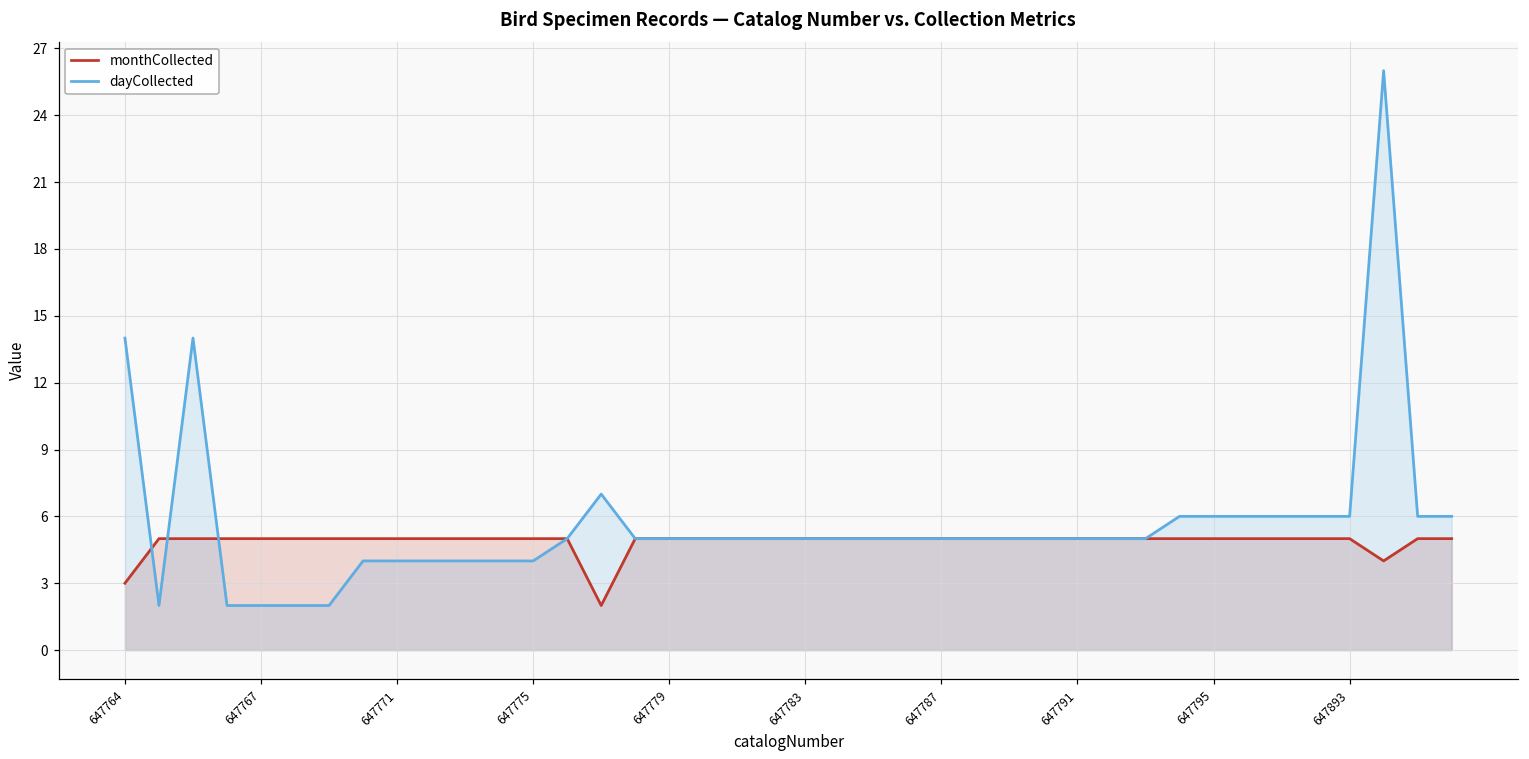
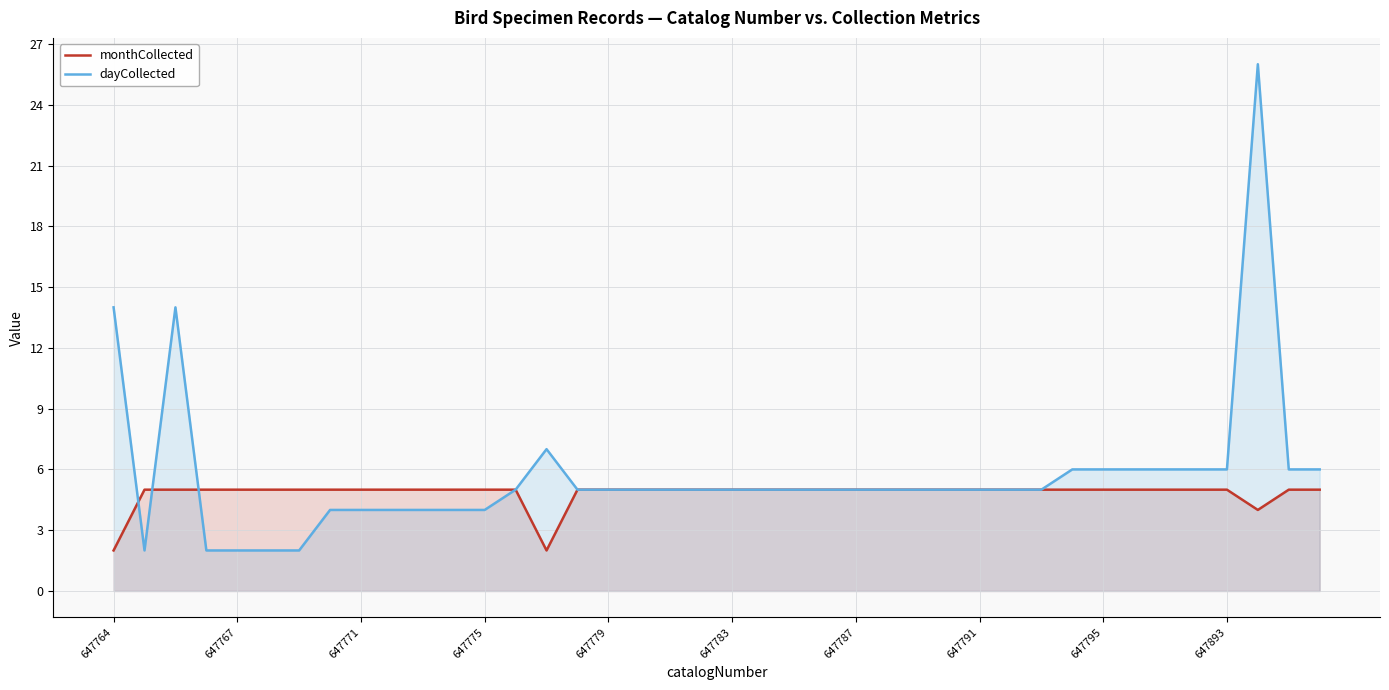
  {
    "monthCollected": {
-     "647764": 3,
+     "647764": 2,
      "647767": 5,
      "647771": 5,
      "647775": 5,
      "647795": 5,
      "647893": 5
    },
    "dayCollected": {
      "647764": 14,
      "647767": 2,
      "647771": 4,
      "647775": 4,
      "647795": 6,
      "647893": 6
    }
  }
